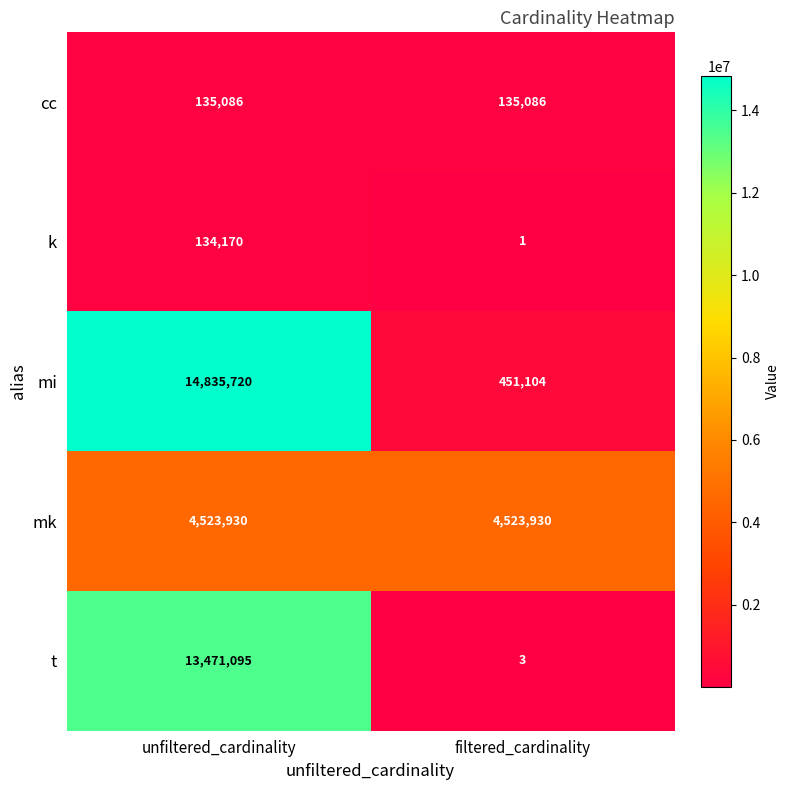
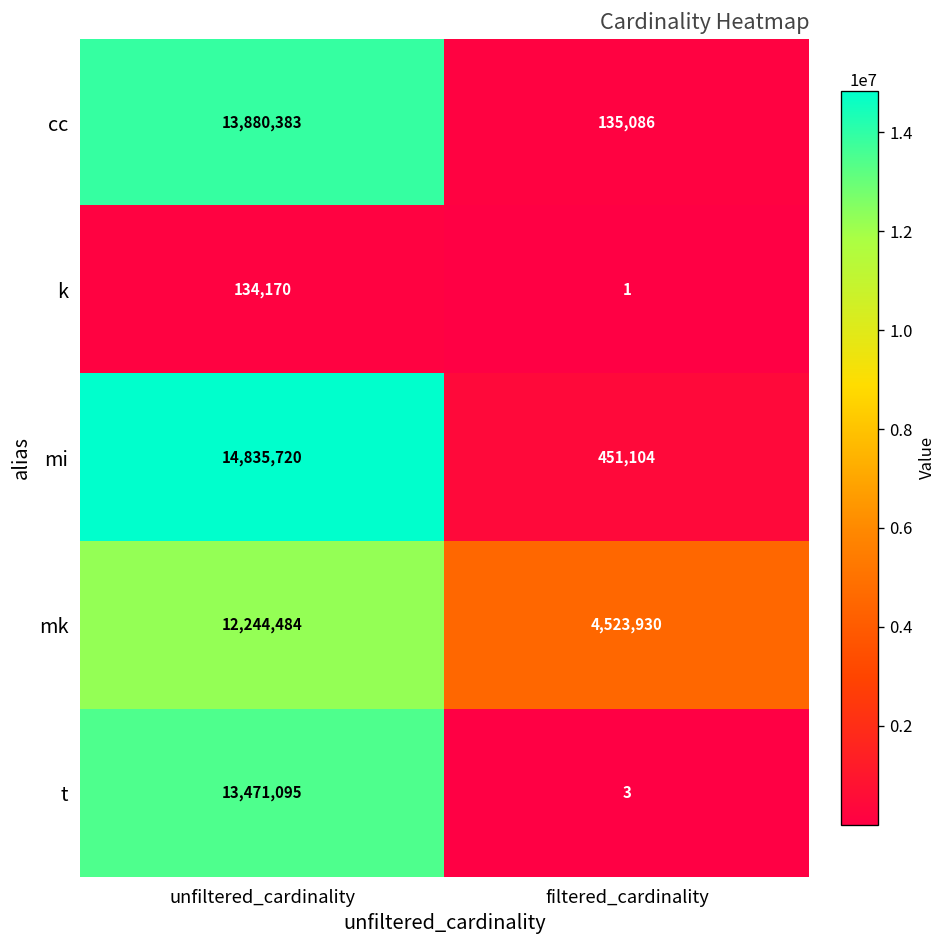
  {
    "cc": {
-     "unfiltered_cardinality": "135,086",
+     "unfiltered_cardinality": "13,880,383",
      "filtered_cardinality": "135,086"
    },
    "k": {
      "unfiltered_cardinality": "134,170",
      "filtered_cardinality": "1"
    },
    "mi": {
      "unfiltered_cardinality": "14,835,720",
      "filtered_cardinality": "451,104"
    },
    "mk": {
-     "unfiltered_cardinality": "4,523,930",
+     "unfiltered_cardinality": "12,244,484",
      "filtered_cardinality": "4,523,930"
    },
    "t": {
      "unfiltered_cardinality": "13,471,095",
      "filtered_cardinality": "3"
    }
  }
